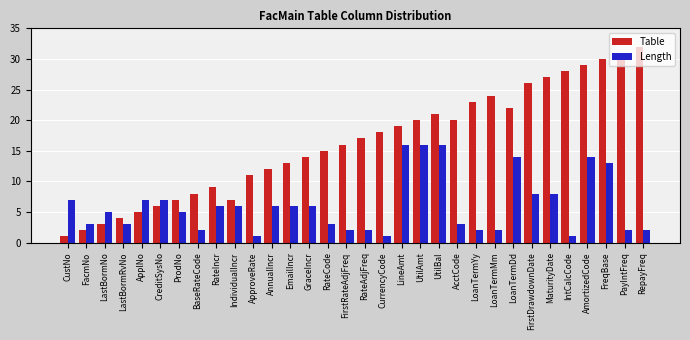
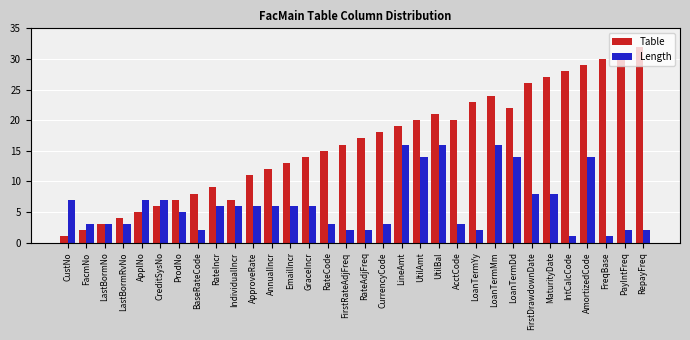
  {
    "Table": {
      "CustNo": 1,
      "FacmNo": 2,
      "LastBormNo": 3,
      "LastBormRvNo": 4,
      "ApplNo": 5,
      "CreditSysNo": 6,
      "ProdNo": 7,
      "BaseRateCode": 8,
      "RateIncr": 9,
      "IndividualIncr": 7,
      "ApproveRate": 11,
      "AnnualIncr": 12,
      "EmailIncr": 13,
      "GraceIncr": 14,
      "RateCode": 15,
      "FirstRateAdjFreq": 16,
      "RateAdjFreq": 17,
      "CurrencyCode": 18,
      "LineAmt": 19,
      "UtilAmt": 20,
      "UtilBal": 21,
      "AcctCode": 20,
      "LoanTermYy": 23,
      "LoanTermMm": 24,
      "LoanTermDd": 22,
      "FirstDrawdownDate": 26,
      "MaturityDate": 27,
      "IntCalcCode": 28,
      "AmortizedCode": 29,
      "FreqBase": 30
    },
    "Length": {
      "CustNo": 7,
      "FacmNo": 3,
-     "LastBormNo": 5,
+     "LastBormNo": 3,
      "LastBormRvNo": 3,
      "ApplNo": 7,
      "CreditSysNo": 7,
      "ProdNo": 5,
      "BaseRateCode": 2,
      "RateIncr": 6,
      "IndividualIncr": 6,
-     "ApproveRate": 1,
+     "ApproveRate": 6,
      "AnnualIncr": 6,
      "EmailIncr": 6,
      "GraceIncr": 6,
      "RateCode": 3,
      "FirstRateAdjFreq": 2,
      "RateAdjFreq": 2,
-     "CurrencyCode": 1,
+     "CurrencyCode": 3,
      "LineAmt": 16,
-     "UtilAmt": 16,
+     "UtilAmt": 14,
      "UtilBal": 16,
      "AcctCode": 3,
      "LoanTermYy": 2,
-     "LoanTermMm": 2,
+     "LoanTermMm": 16,
      "LoanTermDd": 14,
      "FirstDrawdownDate": 8,
      "MaturityDate": 8,
      "IntCalcCode": 1,
      "AmortizedCode": 14,
-     "FreqBase": 13,
+     "FreqBase": 1,
      "PayIntFreq": 2,
      "RepayFreq": 2
    }
  }
